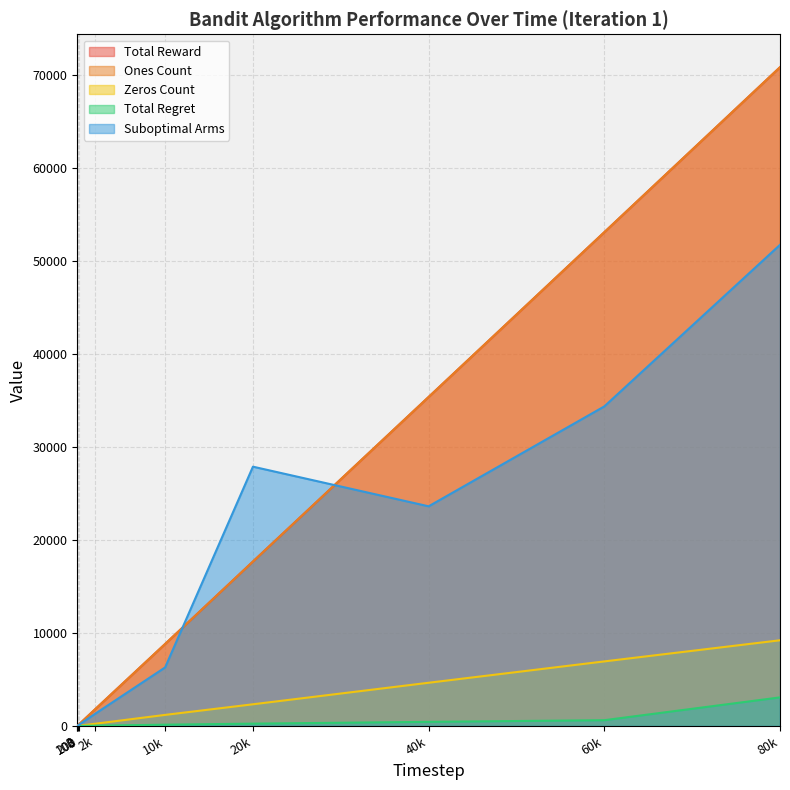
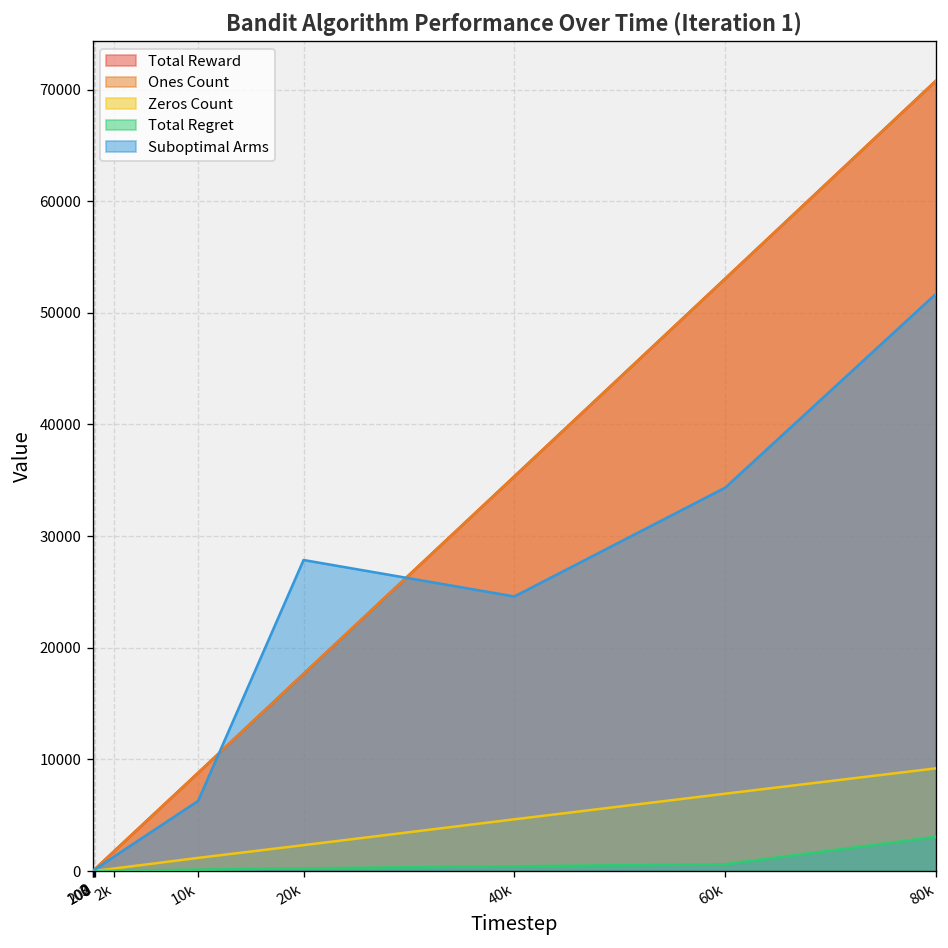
  {
    "Total Regret": {
      "10k": 0,
      "20k": 0,
      "40k": 0,
      "60k": 1000,
      "80k": 3000
    },
    "Suboptimal Arms": {
      "2k": 1000,
      "10k": 6000,
      "20k": 28000,
-     "40k": 24000,
+     "40k": 25000,
      "60k": 34000,
      "80k": 52000
    }
  }
